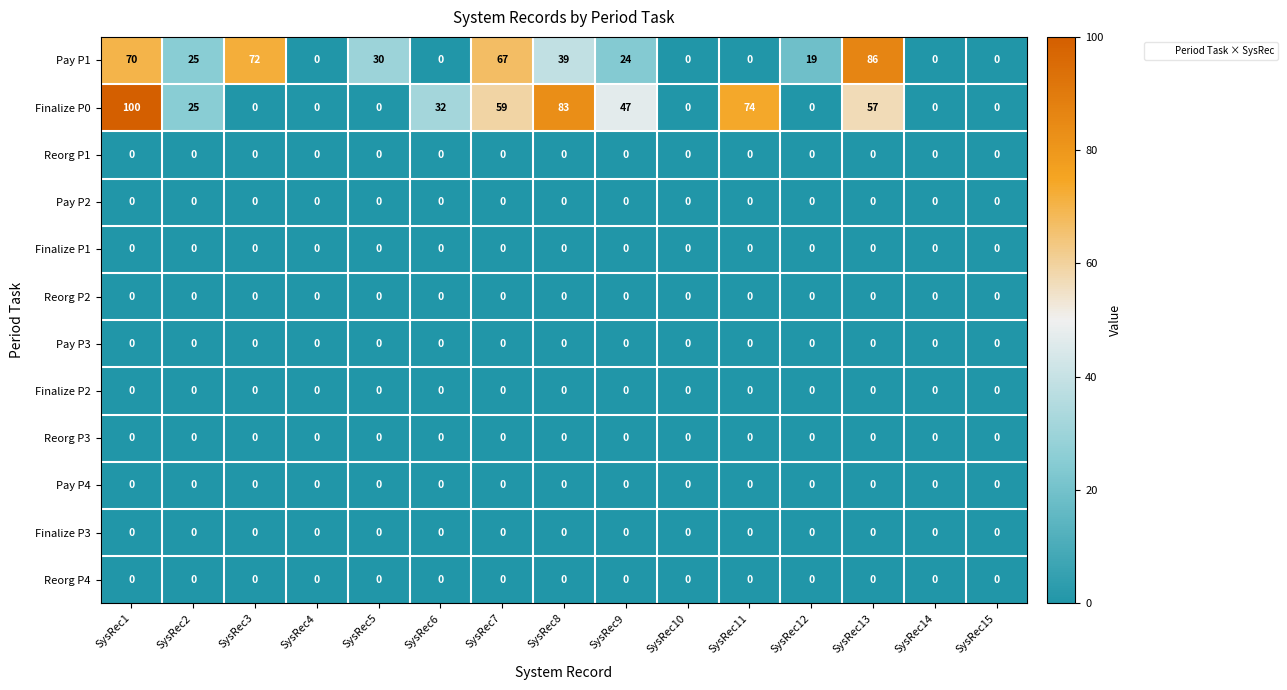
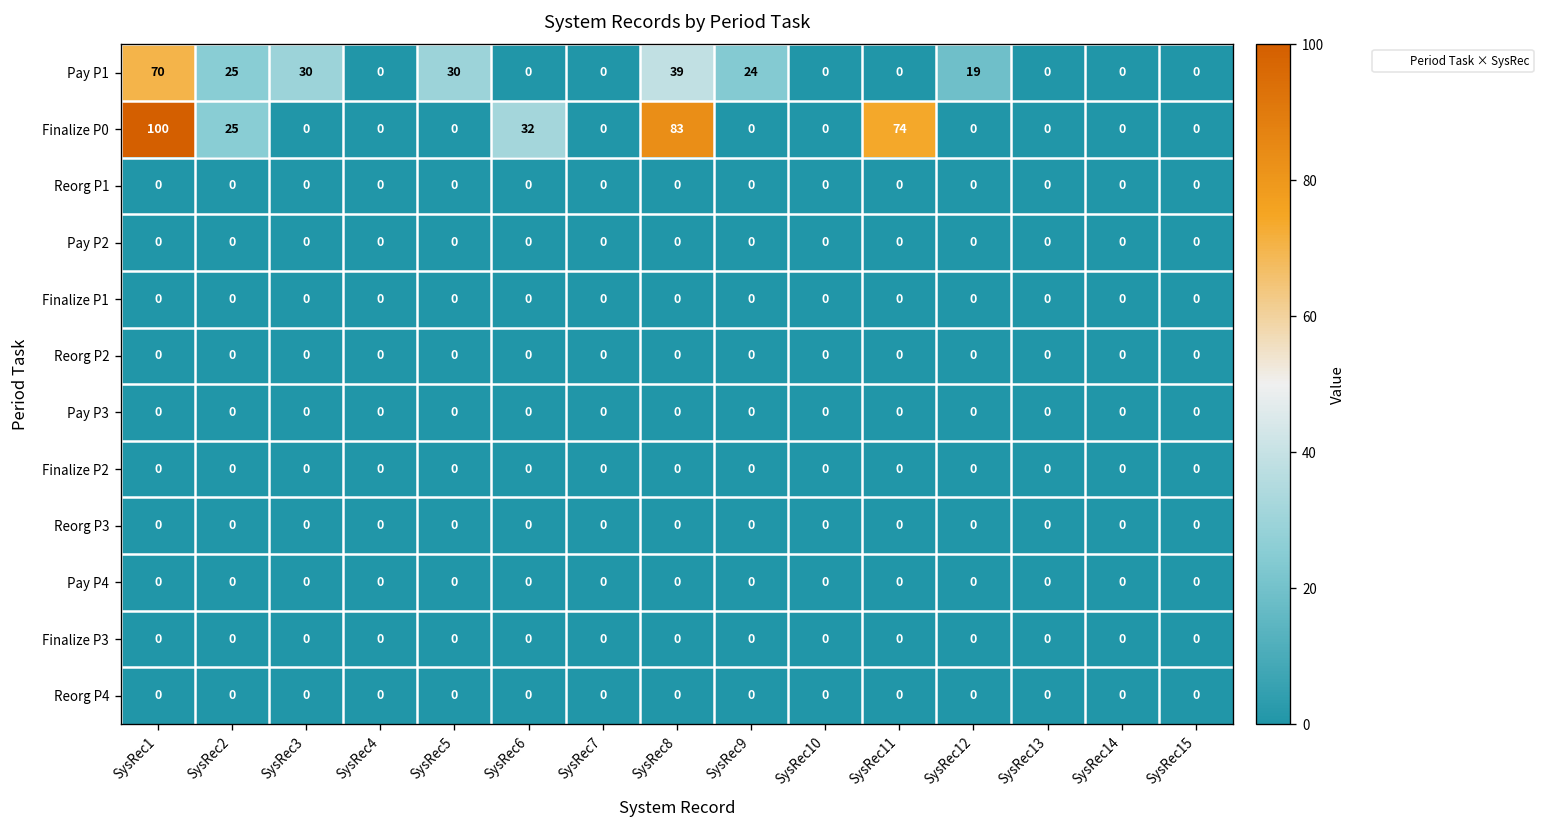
  {
    "Pay P1": {
      "SysRec1": 70,
      "SysRec2": 25,
-     "SysRec3": 72,
+     "SysRec3": 30,
      "SysRec4": 0,
      "SysRec5": 30,
      "SysRec6": 0,
-     "SysRec7": 67,
+     "SysRec7": 0,
      "SysRec8": 39,
      "SysRec9": 24,
      "SysRec10": 0,
      "SysRec11": 0,
      "SysRec12": 19,
-     "SysRec13": 86,
+     "SysRec13": 0,
      "SysRec14": 0,
      "SysRec15": 0
    },
    "Finalize P0": {
      "SysRec1": 100,
      "SysRec2": 25,
      "SysRec3": 0,
      "SysRec4": 0,
      "SysRec5": 0,
      "SysRec6": 32,
-     "SysRec7": 59,
+     "SysRec7": 0,
      "SysRec8": 83,
-     "SysRec9": 47,
+     "SysRec9": 0,
      "SysRec10": 0,
      "SysRec11": 74,
      "SysRec12": 0,
-     "SysRec13": 57,
+     "SysRec13": 0,
      "SysRec14": 0,
      "SysRec15": 0
    },
    "Reorg P1": {
      "SysRec1": 0,
      "SysRec2": 0,
      "SysRec3": 0,
      "SysRec4": 0,
      "SysRec5": 0,
      "SysRec6": 0,
      "SysRec7": 0,
      "SysRec8": 0,
      "SysRec9": 0,
      "SysRec10": 0,
      "SysRec11": 0,
      "SysRec12": 0,
      "SysRec13": 0,
      "SysRec14": 0,
      "SysRec15": 0
    },
    "Pay P2": {
      "SysRec1": 0,
      "SysRec2": 0,
      "SysRec3": 0,
      "SysRec4": 0,
      "SysRec5": 0,
      "SysRec6": 0,
      "SysRec7": 0,
      "SysRec8": 0,
      "SysRec9": 0,
      "SysRec10": 0,
      "SysRec11": 0,
      "SysRec12": 0,
      "SysRec13": 0,
      "SysRec14": 0,
      "SysRec15": 0
    },
    "Finalize P1": {
      "SysRec1": 0,
      "SysRec2": 0,
      "SysRec3": 0,
      "SysRec4": 0,
      "SysRec5": 0,
      "SysRec6": 0,
      "SysRec7": 0,
      "SysRec8": 0,
      "SysRec9": 0,
      "SysRec10": 0,
      "SysRec11": 0,
      "SysRec12": 0,
      "SysRec13": 0,
      "SysRec14": 0,
      "SysRec15": 0
    },
    "Reorg P2": {
      "SysRec1": 0,
      "SysRec2": 0,
      "SysRec3": 0,
      "SysRec4": 0,
      "SysRec5": 0,
      "SysRec6": 0,
      "SysRec7": 0,
      "SysRec8": 0,
      "SysRec9": 0,
      "SysRec10": 0,
      "SysRec11": 0,
      "SysRec12": 0,
      "SysRec13": 0,
      "SysRec14": 0,
      "SysRec15": 0
    },
    "Pay P3": {
      "SysRec1": 0,
      "SysRec2": 0,
      "SysRec3": 0,
      "SysRec4": 0,
      "SysRec5": 0,
      "SysRec6": 0,
      "SysRec7": 0,
      "SysRec8": 0,
      "SysRec9": 0,
      "SysRec10": 0,
      "SysRec11": 0,
      "SysRec12": 0,
      "SysRec13": 0,
      "SysRec14": 0,
      "SysRec15": 0
    },
    "Finalize P2": {
      "SysRec1": 0,
      "SysRec2": 0,
      "SysRec3": 0,
      "SysRec4": 0,
      "SysRec5": 0,
      "SysRec6": 0,
      "SysRec7": 0,
      "SysRec8": 0,
      "SysRec9": 0,
      "SysRec10": 0,
      "SysRec11": 0,
      "SysRec12": 0,
      "SysRec13": 0,
      "SysRec14": 0,
      "SysRec15": 0
    },
    "Reorg P3": {
      "SysRec1": 0,
      "SysRec2": 0,
      "SysRec3": 0,
      "SysRec4": 0,
      "SysRec5": 0,
      "SysRec6": 0,
      "SysRec7": 0,
      "SysRec8": 0,
      "SysRec9": 0,
      "SysRec10": 0,
      "SysRec11": 0,
      "SysRec12": 0,
      "SysRec13": 0,
      "SysRec14": 0,
      "SysRec15": 0
    },
    "Pay P4": {
      "SysRec1": 0,
      "SysRec2": 0,
      "SysRec3": 0,
      "SysRec4": 0,
      "SysRec5": 0,
      "SysRec6": 0,
      "SysRec7": 0,
      "SysRec8": 0,
      "SysRec9": 0,
      "SysRec10": 0,
      "SysRec11": 0,
      "SysRec12": 0,
      "SysRec13": 0,
      "SysRec14": 0,
      "SysRec15": 0
    },
    "Finalize P3": {
      "SysRec1": 0,
      "SysRec2": 0,
      "SysRec3": 0,
      "SysRec4": 0,
      "SysRec5": 0,
      "SysRec6": 0,
      "SysRec7": 0,
      "SysRec8": 0,
      "SysRec9": 0,
      "SysRec10": 0,
      "SysRec11": 0,
      "SysRec12": 0,
      "SysRec13": 0,
      "SysRec14": 0,
      "SysRec15": 0
    },
    "Reorg P4": {
      "SysRec1": 0,
      "SysRec2": 0,
      "SysRec3": 0,
      "SysRec4": 0,
      "SysRec5": 0,
      "SysRec6": 0,
      "SysRec7": 0,
      "SysRec8": 0,
      "SysRec9": 0,
      "SysRec10": 0,
      "SysRec11": 0,
      "SysRec12": 0,
      "SysRec13": 0,
      "SysRec14": 0,
      "SysRec15": 0
    }
  }
